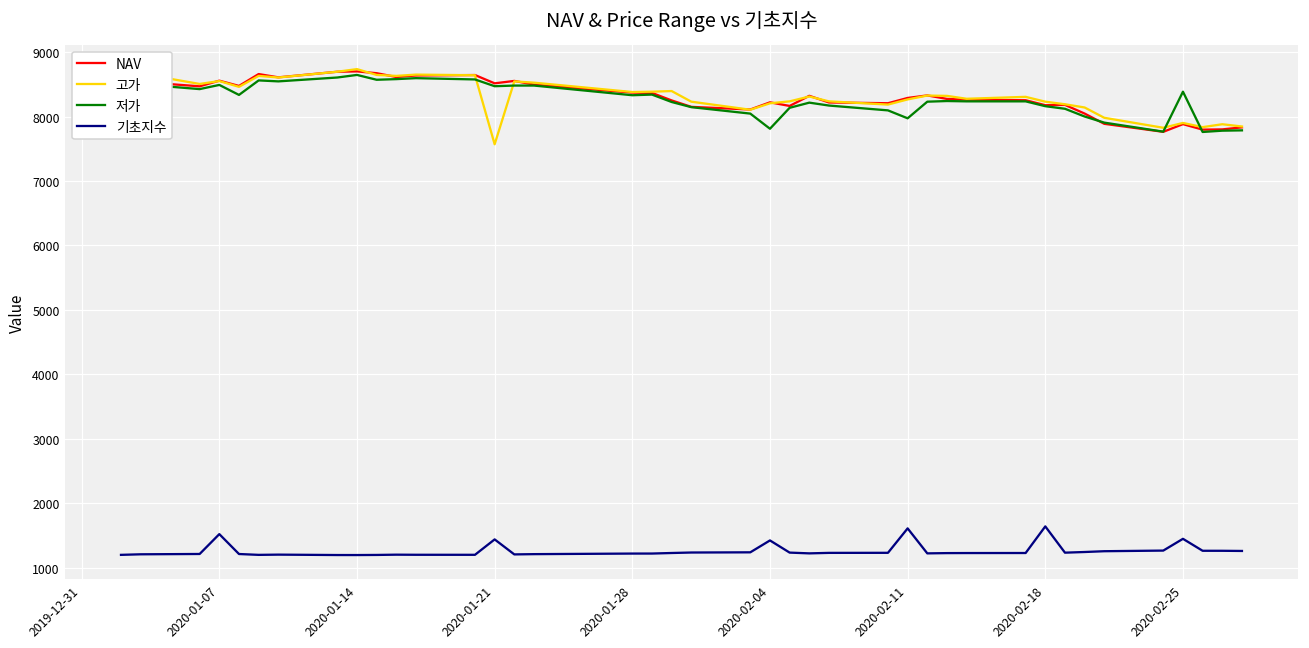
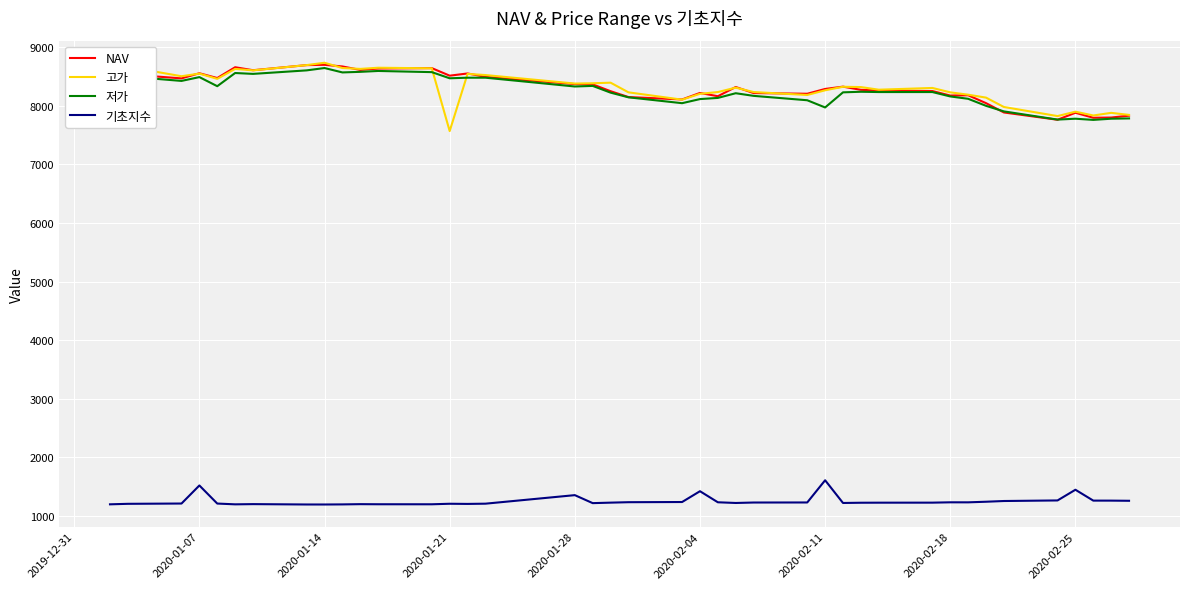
  {
    "NAV": {
      "2020-01-21": 8500
    },
    "고가": {
      "2020-01-21": 7600,
      "2020-02-18": 8200
    },
    "저가": {
      "2020-01-07": 8500,
      "2020-01-14": 8600,
      "2020-01-21": 8500,
-     "2020-02-04": 7800,
+     "2020-02-04": 8100,
      "2020-02-11": 8000,
-     "2020-02-25": 8400
+     "2020-02-25": 7800
    },
    "기초지수": {
      "2020-01-07": 1500,
      "2020-01-14": 1200,
-     "2020-01-21": 1400,
-     "2020-01-28": 1200,
+     "2020-01-21": 1200,
+     "2020-01-28": 1400,
      "2020-02-04": 1400,
      "2020-02-11": 1600,
-     "2020-02-18": 1600,
+     "2020-02-18": 1200,
      "2020-02-25": 1400
    }
  }
